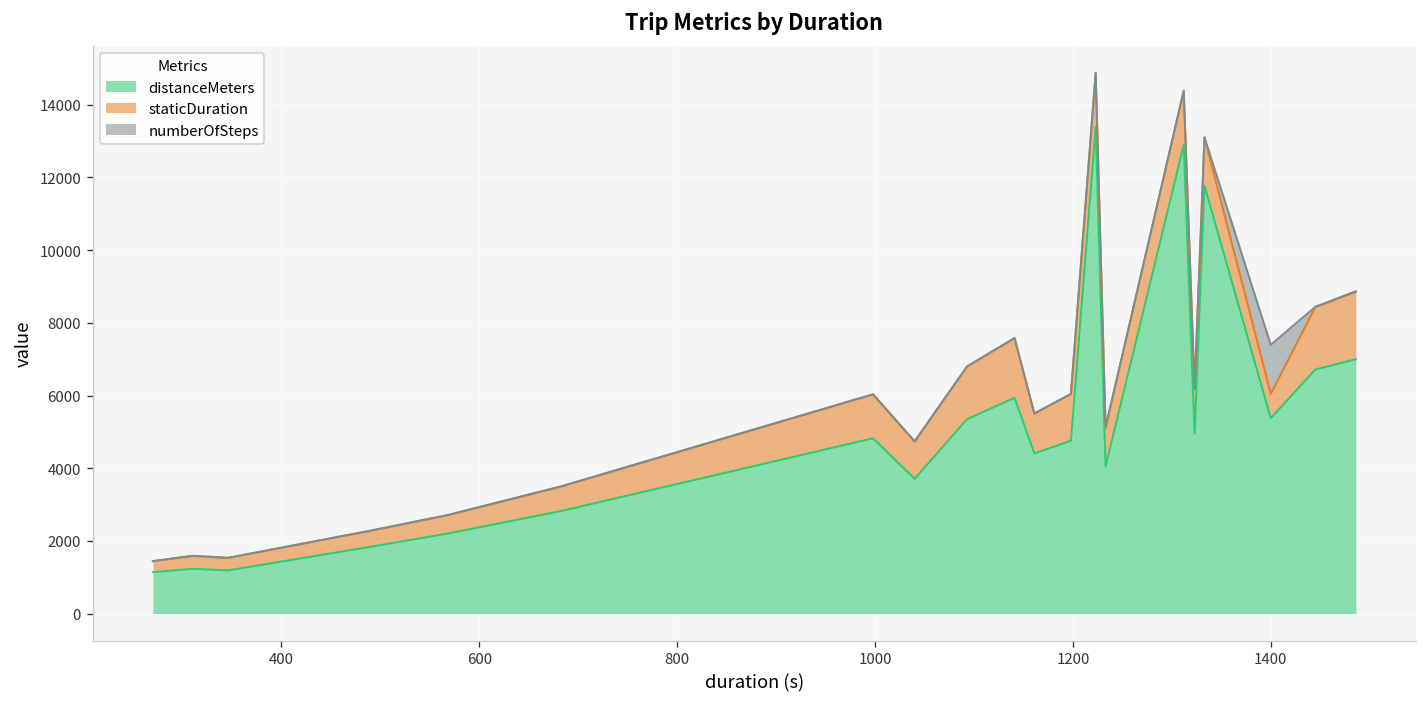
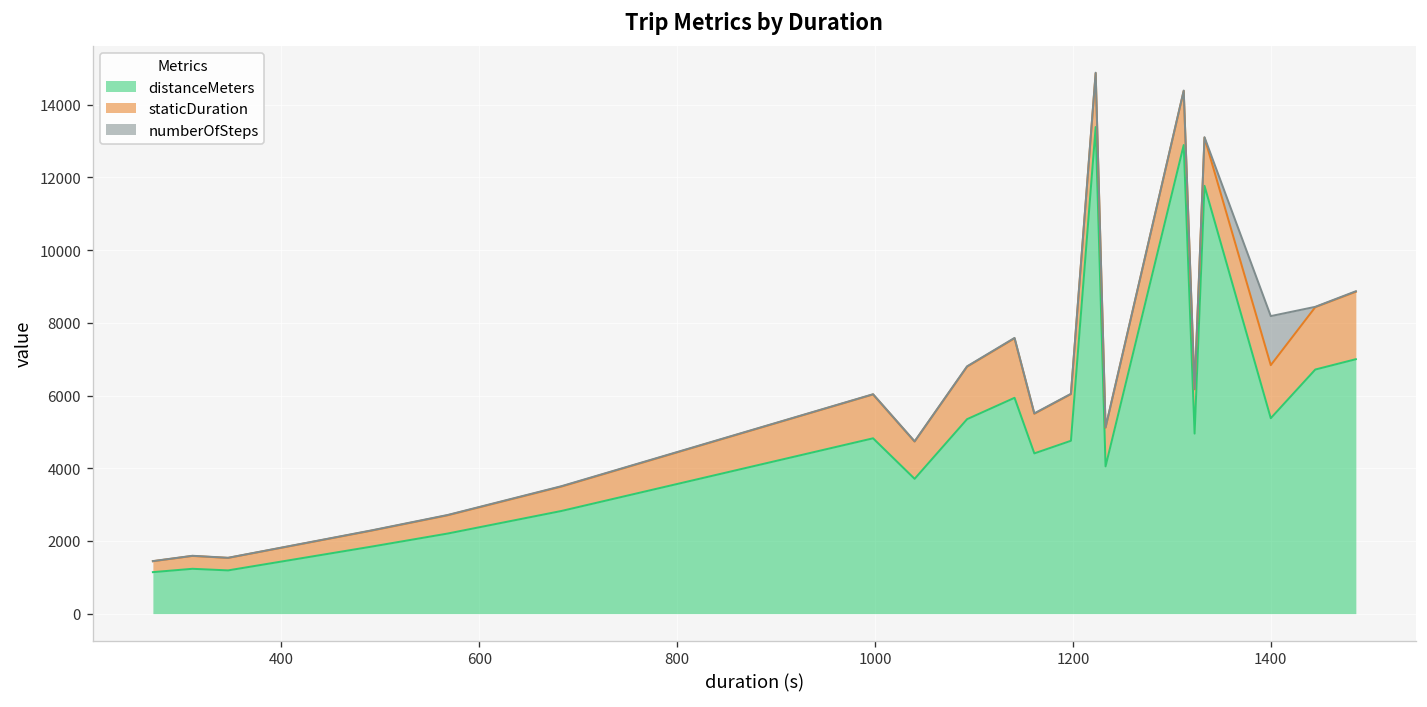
  {
    "distanceMeters": {
      "1400": 5400
    },
    "staticDuration": {
-     "1400": 700
+     "1400": 1500
    },
    "numberOfSteps": {
      "1400": 1400
    }
  }
